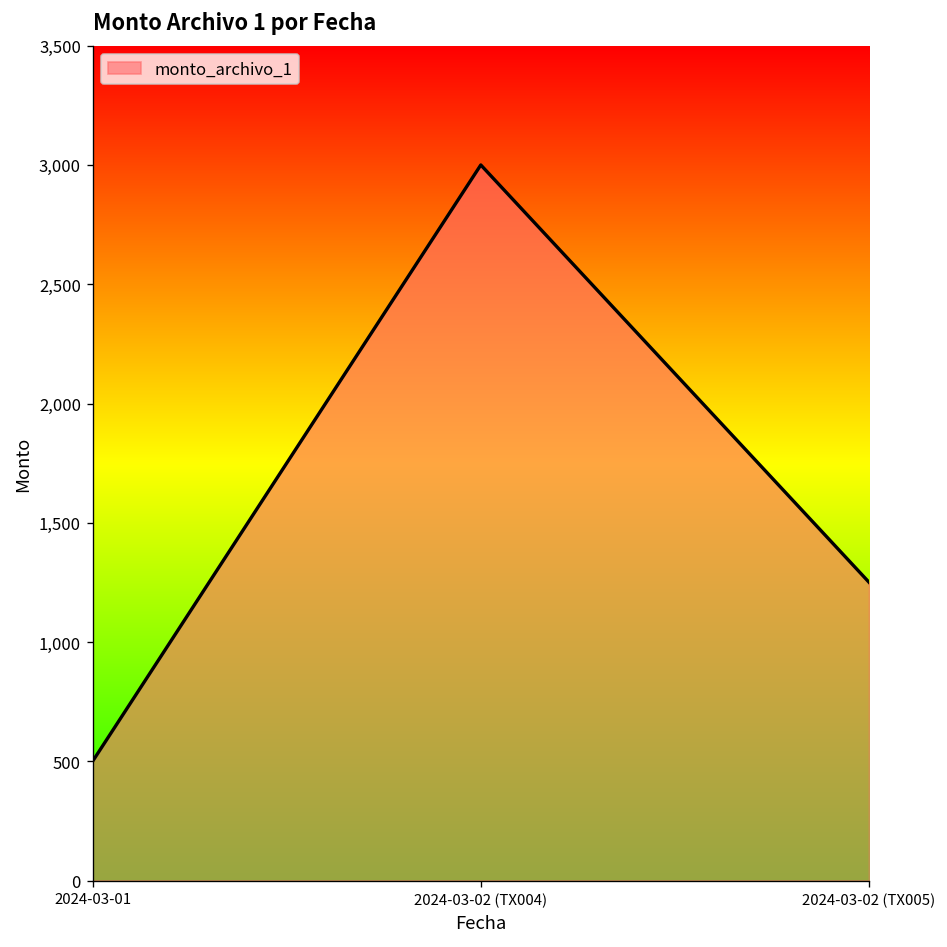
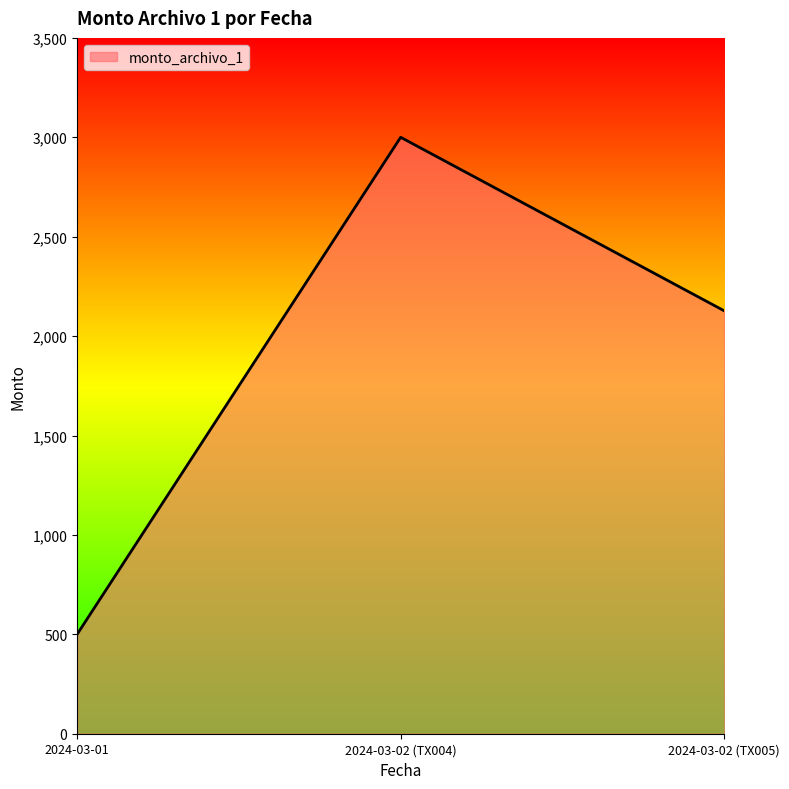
  {
    "2024-03-01": "500",
    "2024-03-02 (TX004)": "3,000",
-   "2024-03-02 (TX005)": "1,250"
+   "2024-03-02 (TX005)": "2,130"
  }
